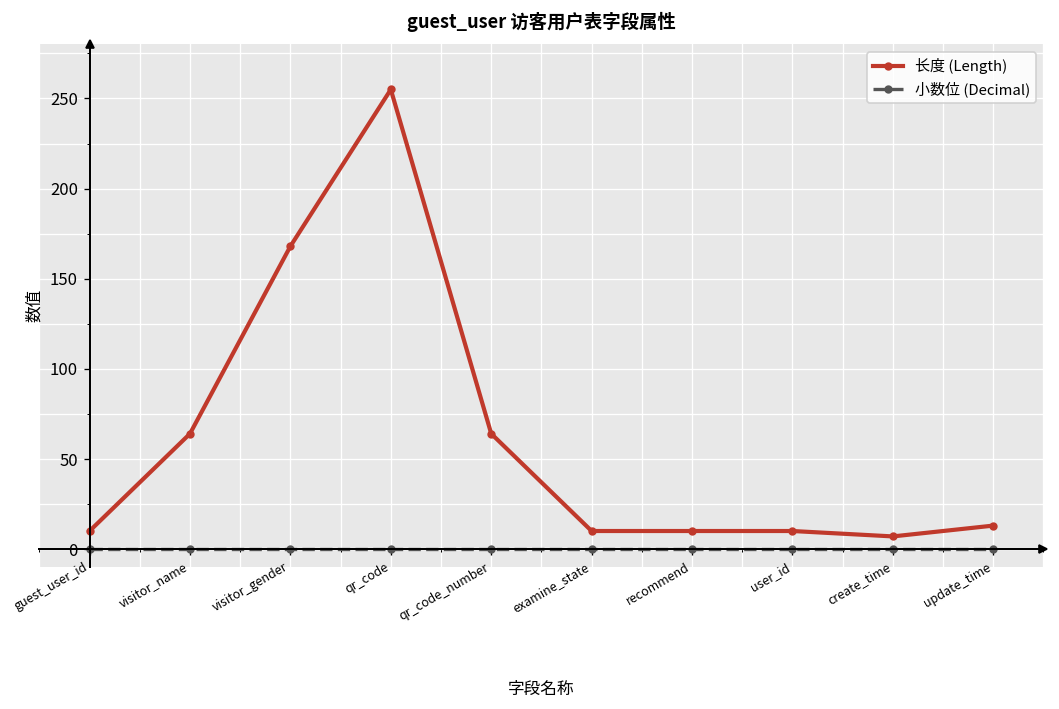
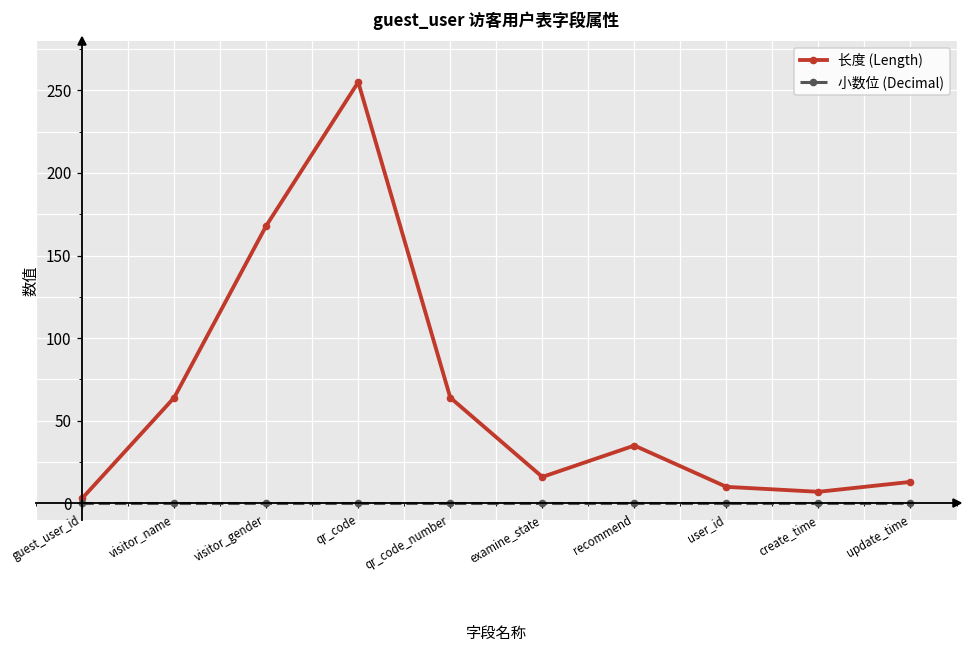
  {
    "长度 (Length)": {
-     "guest_user_id": 10,
+     "guest_user_id": 3,
      "visitor_name": 64,
      "visitor_gender": 168,
      "qr_code": 255,
      "qr_code_number": 64,
-     "examine_state": 10,
-     "recommend": 10,
+     "examine_state": 16,
+     "recommend": 35,
      "user_id": 10,
      "create_time": 7,
      "update_time": 13
    },
    "小数位 (Decimal)": {
      "guest_user_id": 0,
      "visitor_name": 0,
      "visitor_gender": 0,
      "qr_code": 0,
      "qr_code_number": 0,
      "examine_state": 0,
      "recommend": 0,
      "user_id": 0,
      "create_time": 0,
      "update_time": 0
    }
  }
